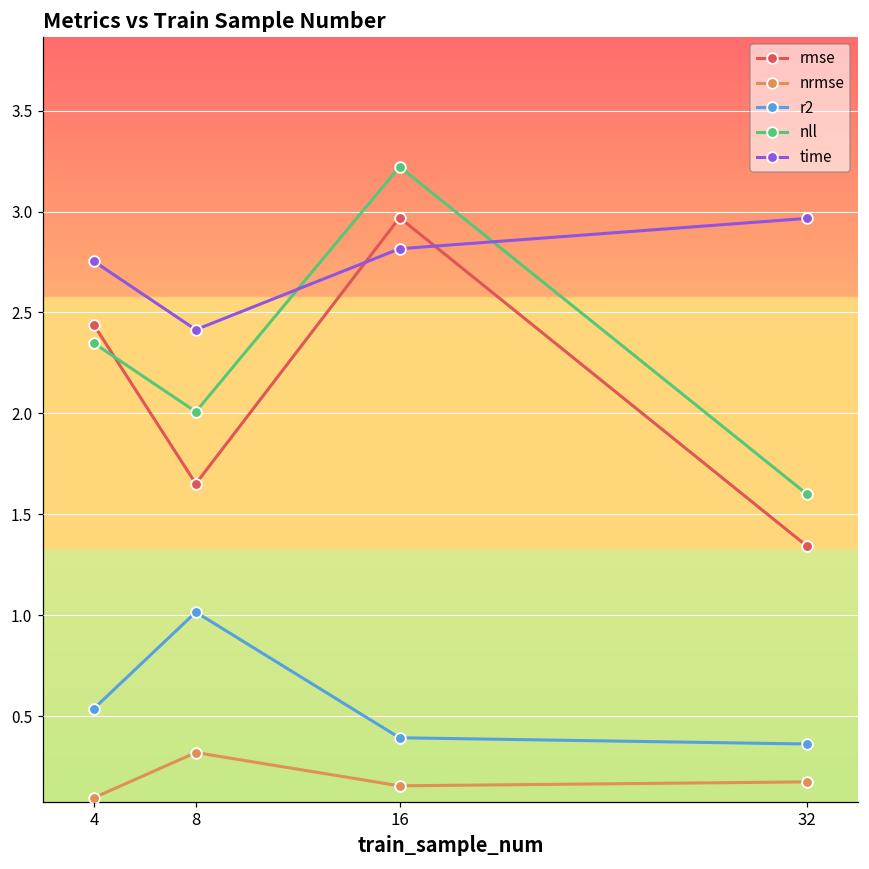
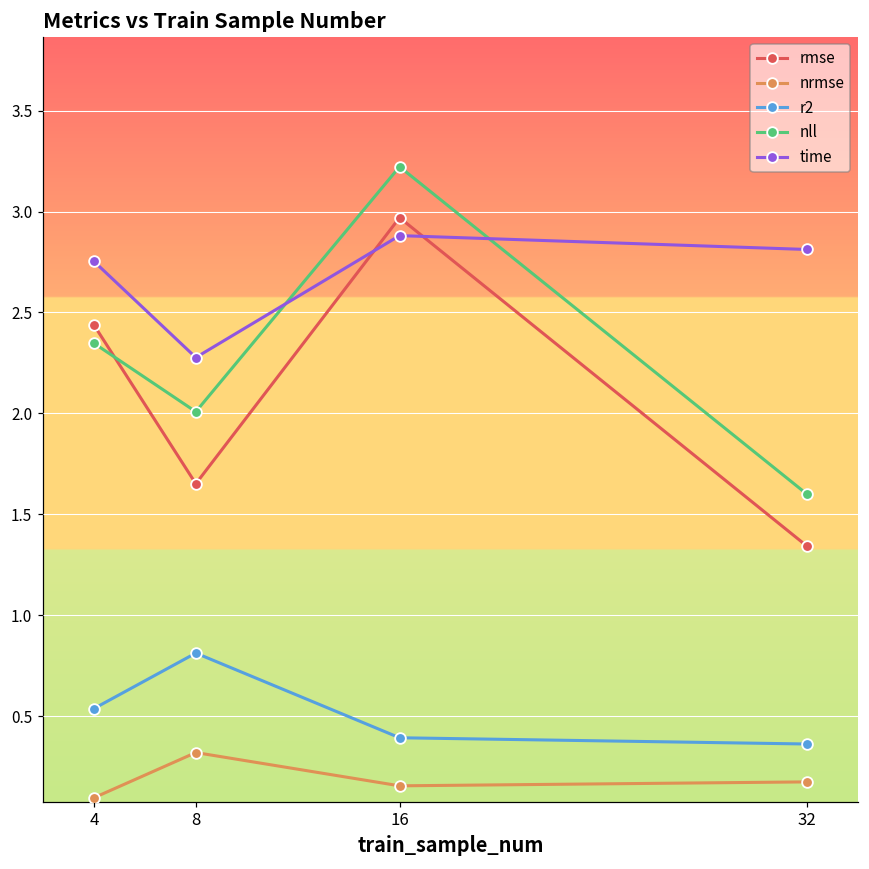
  {
    "r2": {
      "4": 0.54,
-     "8": 1.02,
+     "8": 0.81,
      "16": 0.39,
      "32": 0.36
    },
    "nll": {
      "4": 2.35,
      "8": 2.01,
      "16": 3.22,
      "32": 1.60
    },
    "time": {
      "4": 2.75,
-     "8": 2.41,
-     "16": 2.82,
-     "32": 2.97
+     "8": 2.28,
+     "16": 2.88,
+     "32": 2.81
    }
  }
